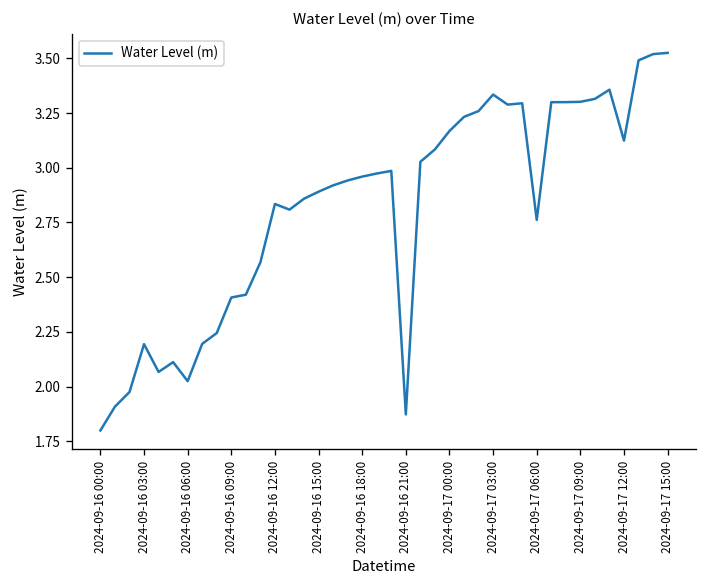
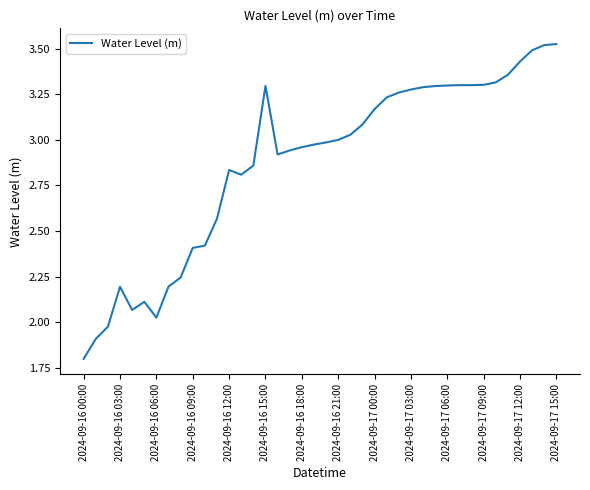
  {
    "2024-09-16 00:00": 1.80,
    "2024-09-16 03:00": 2.19,
    "2024-09-16 06:00": 2.02,
    "2024-09-16 09:00": 2.41,
    "2024-09-16 12:00": 2.83,
-   "2024-09-16 15:00": 2.89,
+   "2024-09-16 15:00": 3.30,
    "2024-09-16 18:00": 2.96,
-   "2024-09-16 21:00": 1.87,
+   "2024-09-16 21:00": 3.00,
    "2024-09-17 00:00": 3.17,
-   "2024-09-17 03:00": 3.33,
-   "2024-09-17 06:00": 2.76,
+   "2024-09-17 03:00": 3.28,
+   "2024-09-17 06:00": 3.30,
    "2024-09-17 09:00": 3.30,
-   "2024-09-17 12:00": 3.12,
+   "2024-09-17 12:00": 3.43,
    "2024-09-17 15:00": 3.52
  }
